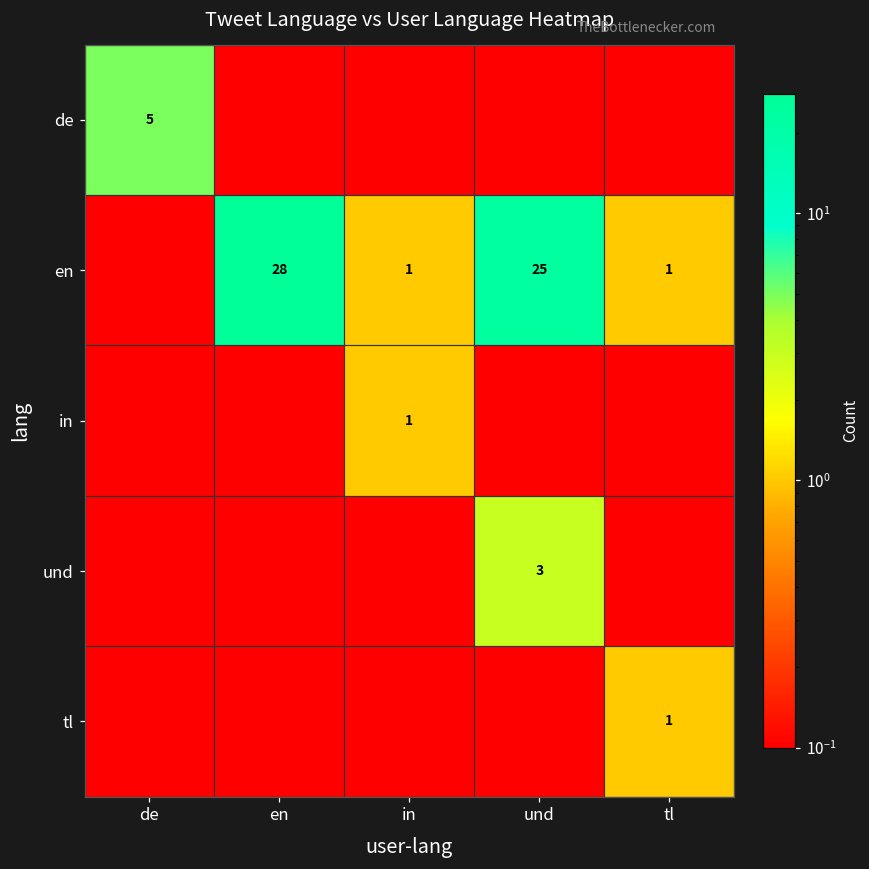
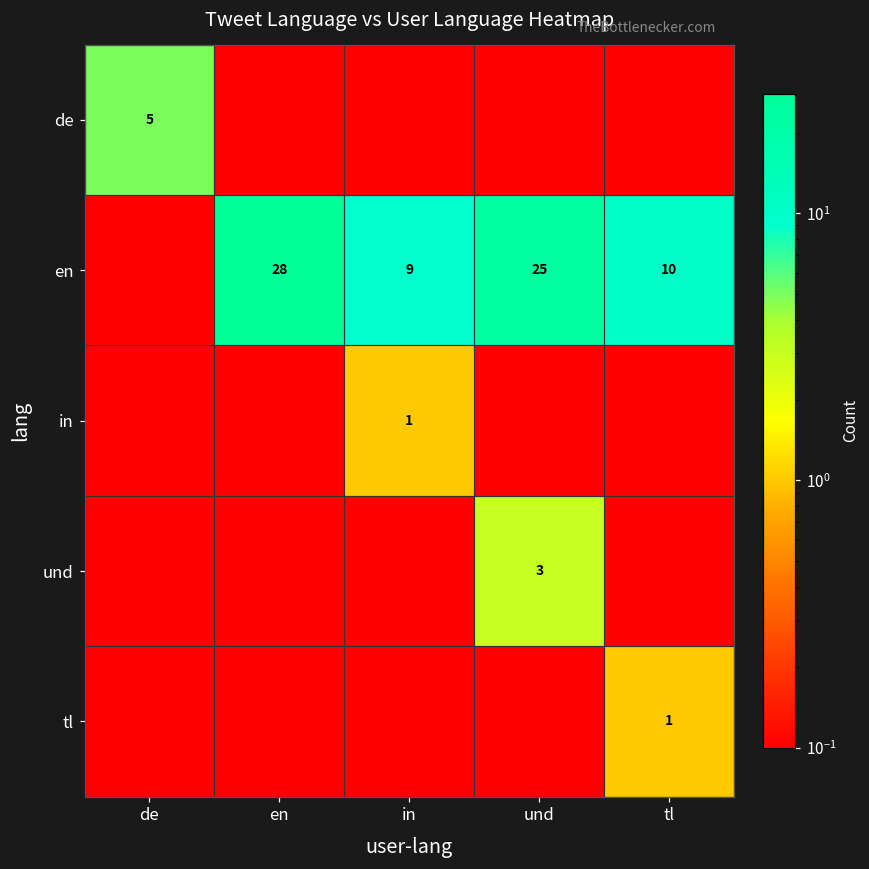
  {
    "de": {
      "de": 5
    },
    "en": {
      "en": 28,
-     "in": 1,
+     "in": 9,
      "und": 25,
-     "tl": 1
+     "tl": 10
    },
    "in": {
      "in": 1
    },
    "und": {
      "und": 3
    },
    "tl": {
      "tl": 1
    }
  }
